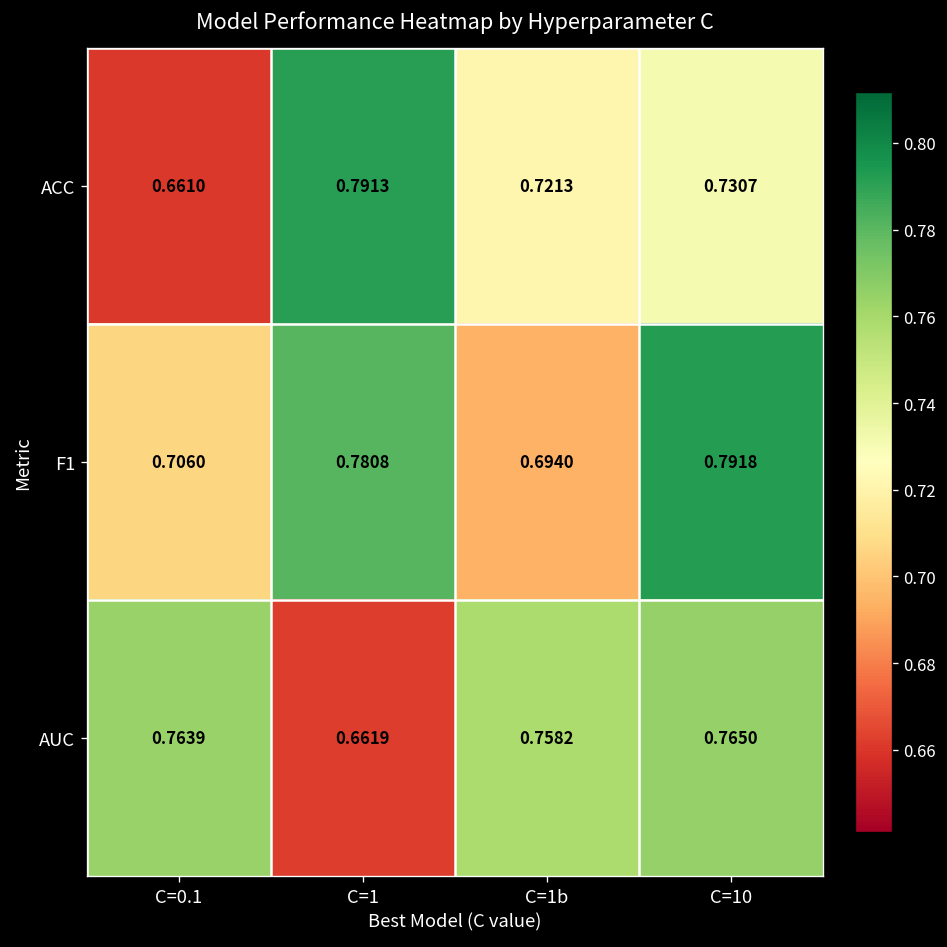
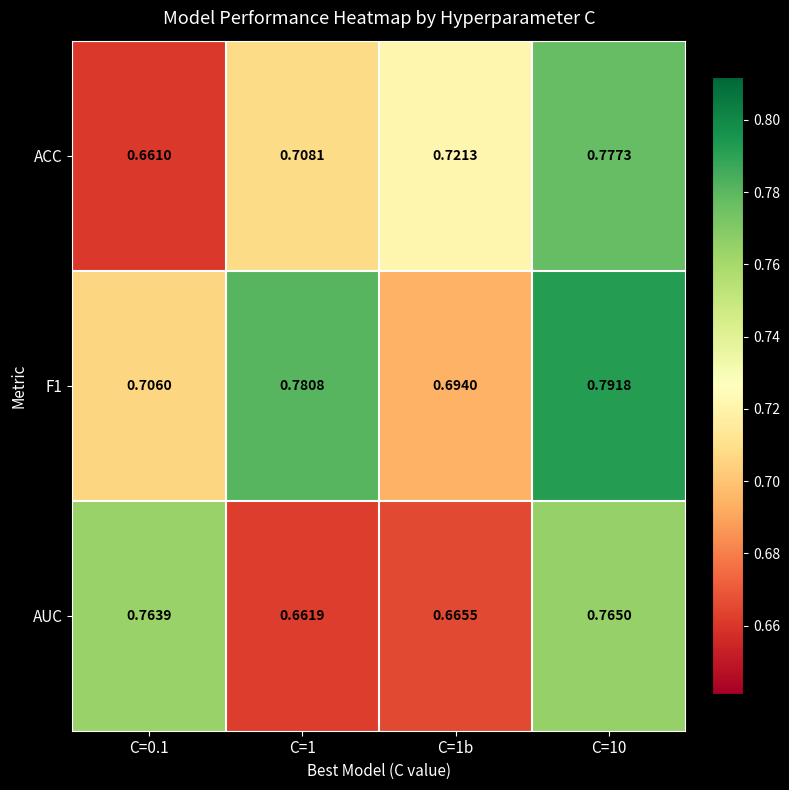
  {
    "ACC": {
      "C=0.1": 0.6610,
-     "C=1": 0.7913,
+     "C=1": 0.7081,
      "C=1b": 0.7213,
-     "C=10": 0.7307
+     "C=10": 0.7773
    },
    "F1": {
      "C=0.1": 0.7060,
      "C=1": 0.7808,
      "C=1b": 0.6940,
      "C=10": 0.7918
    },
    "AUC": {
      "C=0.1": 0.7639,
      "C=1": 0.6619,
-     "C=1b": 0.7582,
+     "C=1b": 0.6655,
      "C=10": 0.7650
    }
  }
